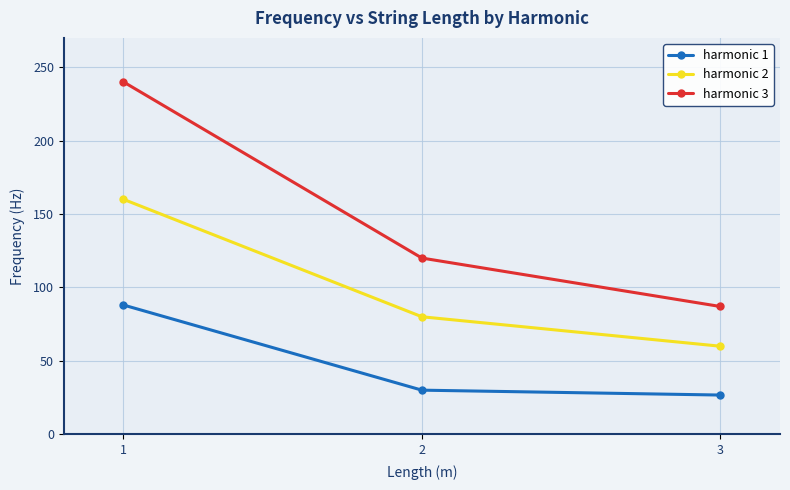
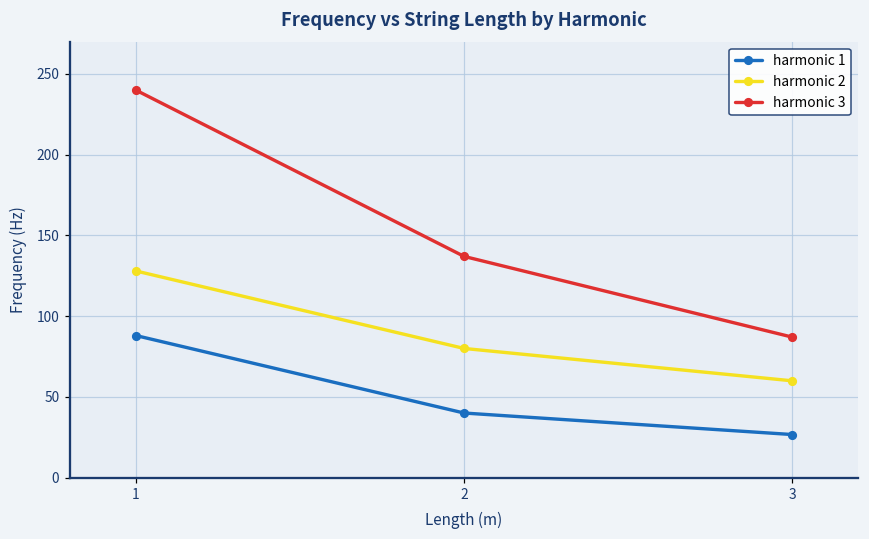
  {
    "harmonic 1": {
      "1": 88,
-     "2": 30,
+     "2": 40,
      "3": 27
    },
    "harmonic 2": {
-     "1": 160,
+     "1": 128,
      "2": 80,
      "3": 60
    },
    "harmonic 3": {
      "1": 240,
-     "2": 120,
+     "2": 137,
      "3": 87
    }
  }
